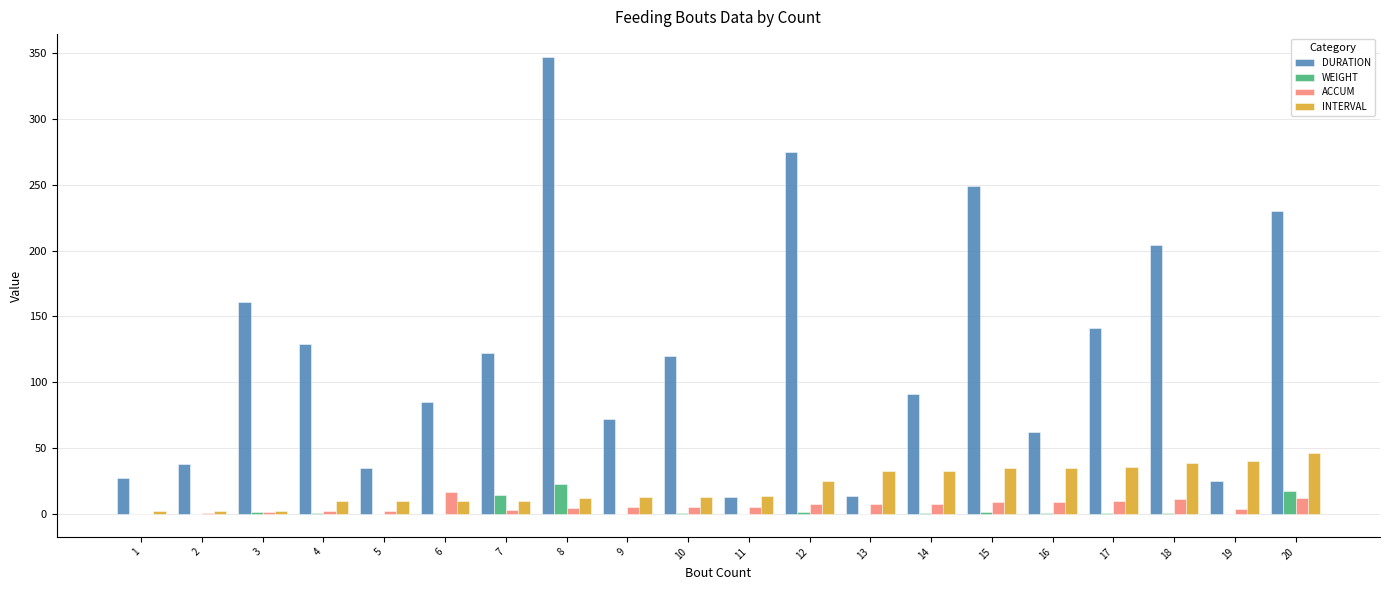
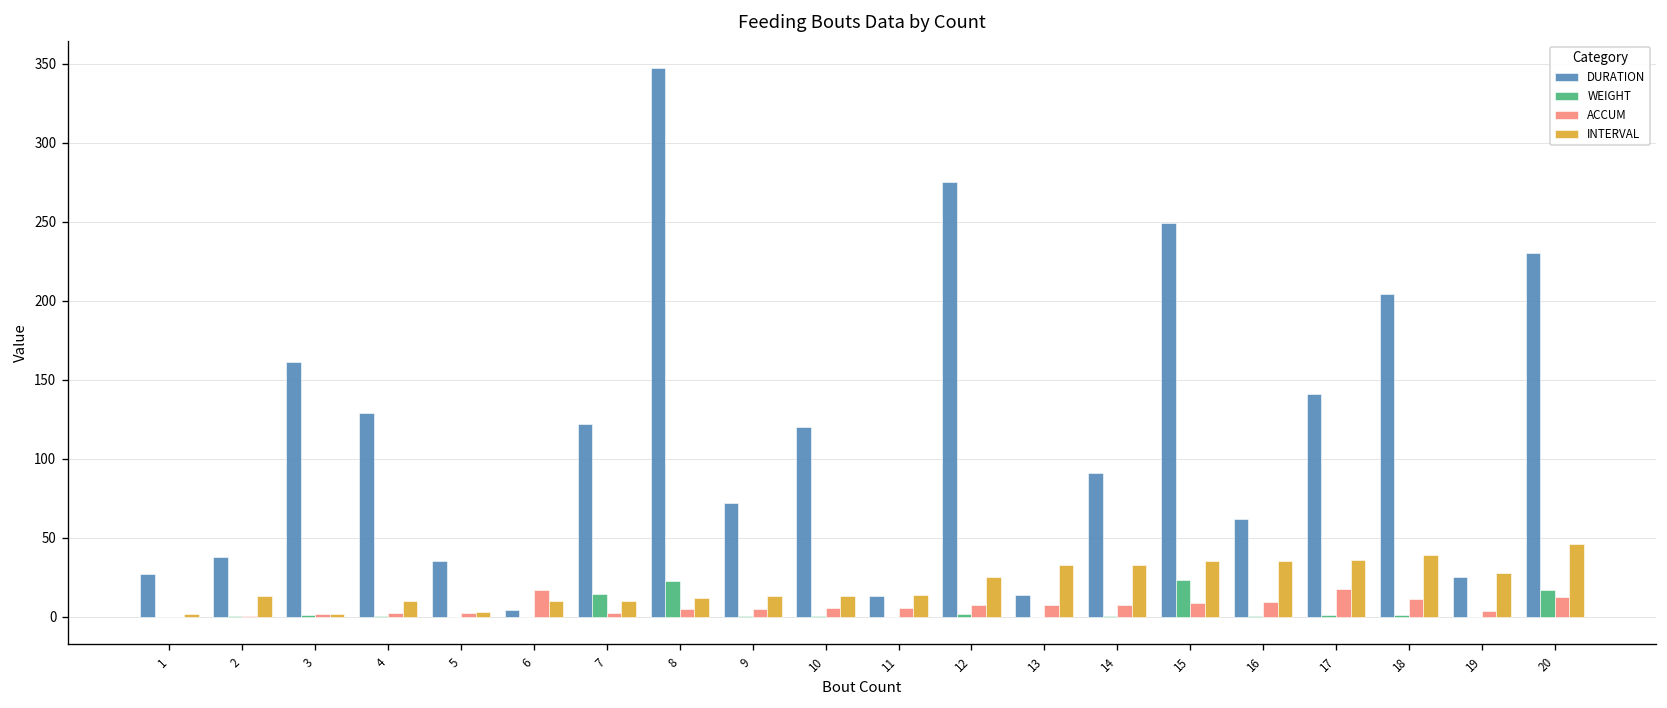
  {
    "DURATION": {
      "1": 27,
      "2": 38,
      "3": 161,
      "4": 129,
      "5": 35,
-     "6": 85,
+     "6": 4,
      "7": 122,
      "8": 347,
      "9": 72,
      "10": 120,
      "11": 13,
      "12": 275,
      "13": 14,
      "14": 91,
      "15": 249,
      "16": 62,
      "17": 141,
      "18": 204,
      "19": 25,
      "20": 230
    },
    "WEIGHT": {
      "7": 15,
      "8": 23,
-     "15": 1,
+     "15": 23,
      "20": 17
    },
    "ACCUM": {
      "4": 2,
      "5": 2,
      "6": 17,
      "7": 3,
      "8": 5,
      "9": 5,
      "10": 6,
      "11": 6,
      "12": 7,
      "13": 7,
      "14": 8,
      "15": 9,
      "16": 9,
-     "17": 10,
+     "17": 17,
      "18": 11,
      "19": 4,
      "20": 12
    },
    "INTERVAL": {
      "1": 2,
-     "2": 2,
+     "2": 13,
      "3": 2,
      "4": 10,
-     "5": 10,
+     "5": 3,
      "6": 10,
      "7": 10,
      "8": 12,
      "9": 13,
      "10": 13,
      "11": 14,
      "12": 25,
      "13": 33,
      "14": 33,
      "15": 35,
      "16": 35,
      "17": 36,
      "18": 39,
-     "19": 40,
+     "19": 28,
      "20": 46
    }
  }
